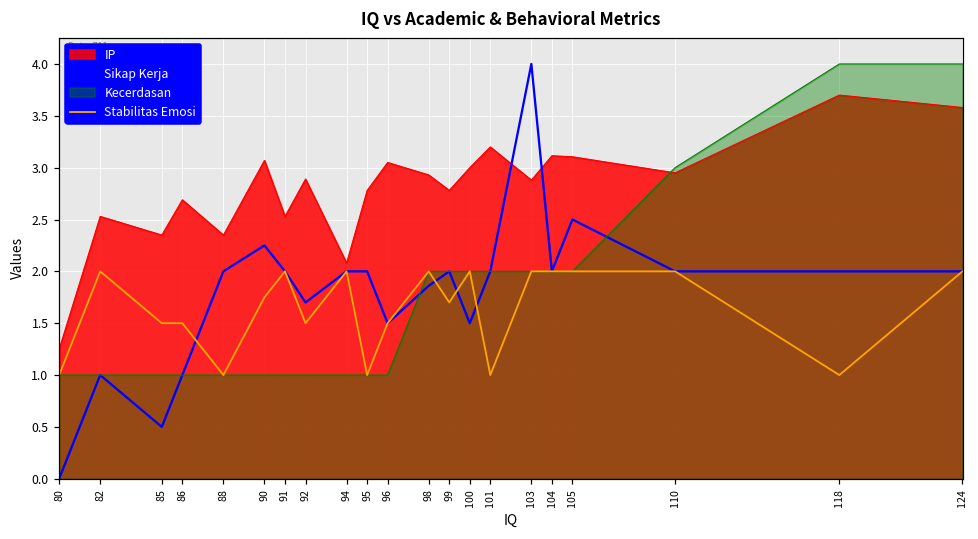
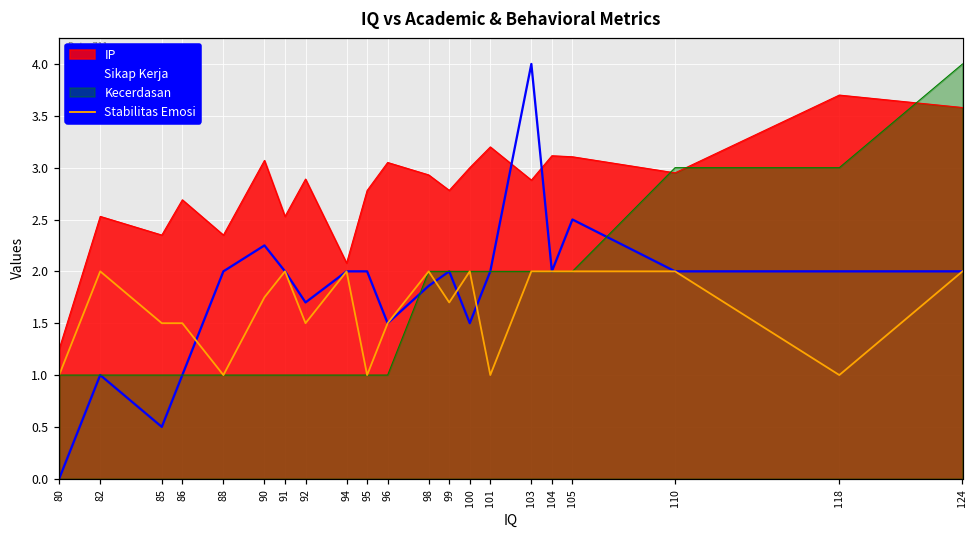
  {
    "IP": {
      "80": 1.3,
      "82": 2.5,
      "85": 2.4,
      "86": 2.7,
      "88": 2.4,
      "90": 3.1,
      "91": 2.5,
      "92": 2.9,
      "94": 2.1,
      "95": 2.8,
      "96": 3.1,
      "98": 2.9,
      "99": 2.8,
      "100": 3,
      "101": 3.2,
      "103": 2.9,
      "104": 3.1,
      "105": 3.1,
      "110": 3.0,
      "118": 3.7,
      "124": 3.6
    },
    "Sikap Kerja": {
      "80": 0,
      "85": 0.5,
      "88": 2,
      "90": 2.3,
      "92": 1.7,
      "95": 2,
      "98": 1.9,
      "100": 1.5,
      "103": 4,
      "105": 2.5,
      "118": 2
    },
    "Kecerdasan": {
      "85": 1,
      "90": 1,
      "91": 1,
      "92": 1,
      "94": 1,
      "96": 1,
      "110": 3,
-     "118": 4,
+     "118": 3,
      "124": 4
    },
    "Stabilitas Emosi": {
      "82": 2,
      "85": 1.5,
      "86": 1.5,
      "90": 1.8,
      "92": 1.5,
      "99": 1.7,
      "101": 1,
      "118": 1
    }
  }
